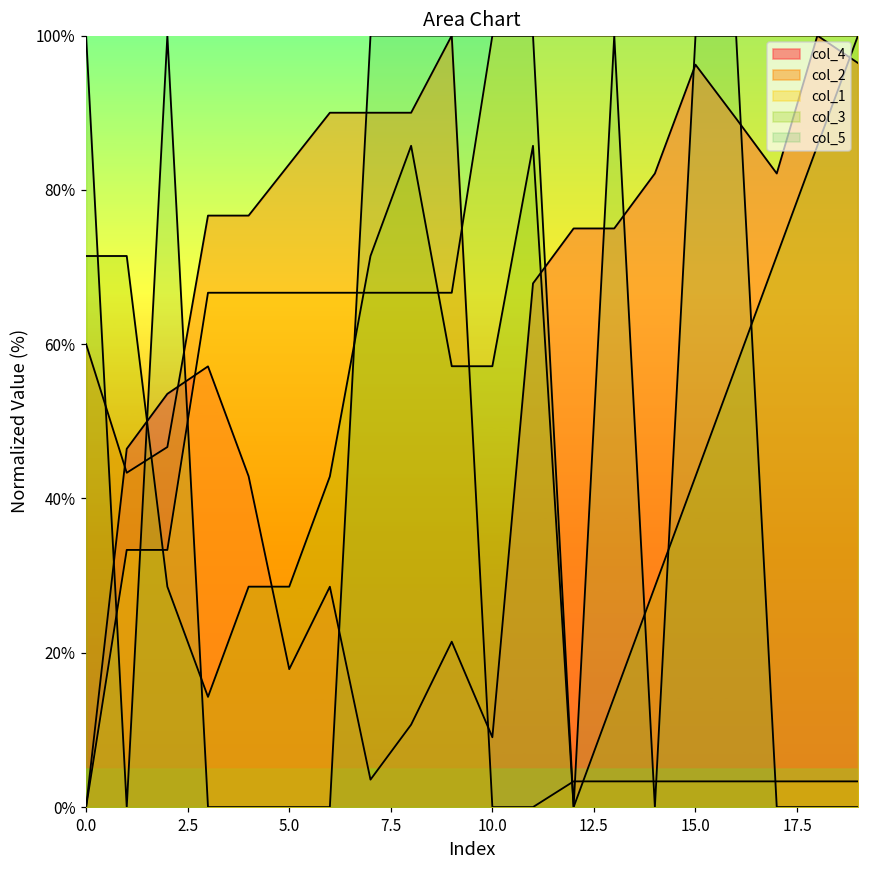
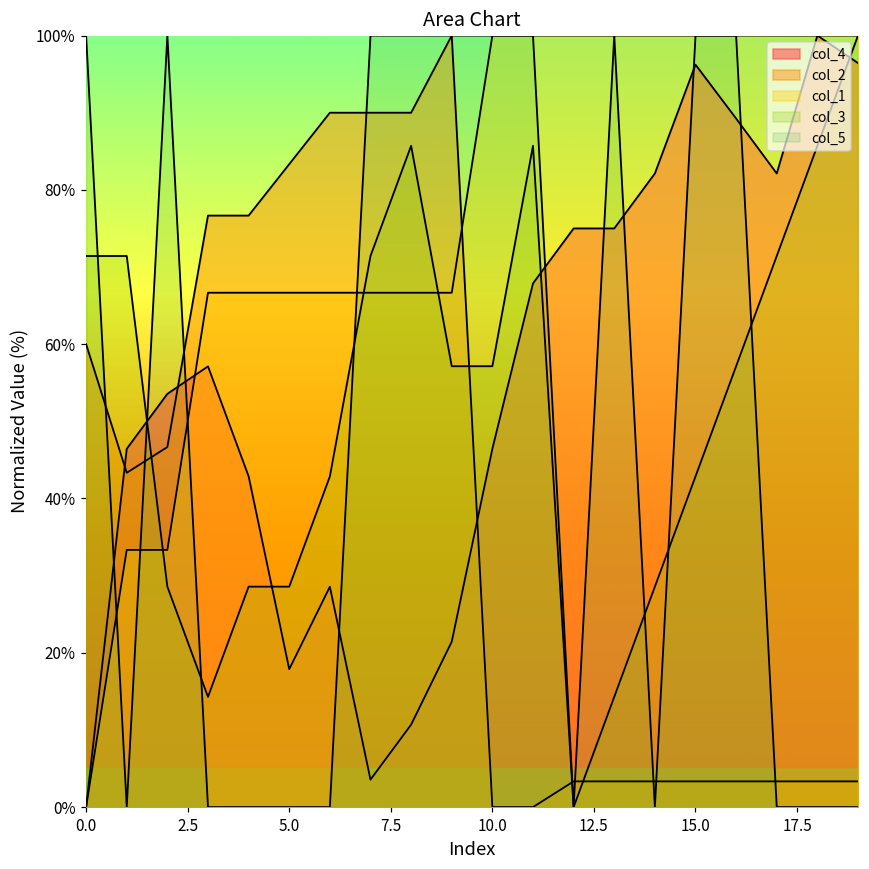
  {
    "col_4": {
      "5.0": "18%",
-     "10.0": "9%",
+     "10.0": "46%",
      "15.0": "96%"
    }
  }
